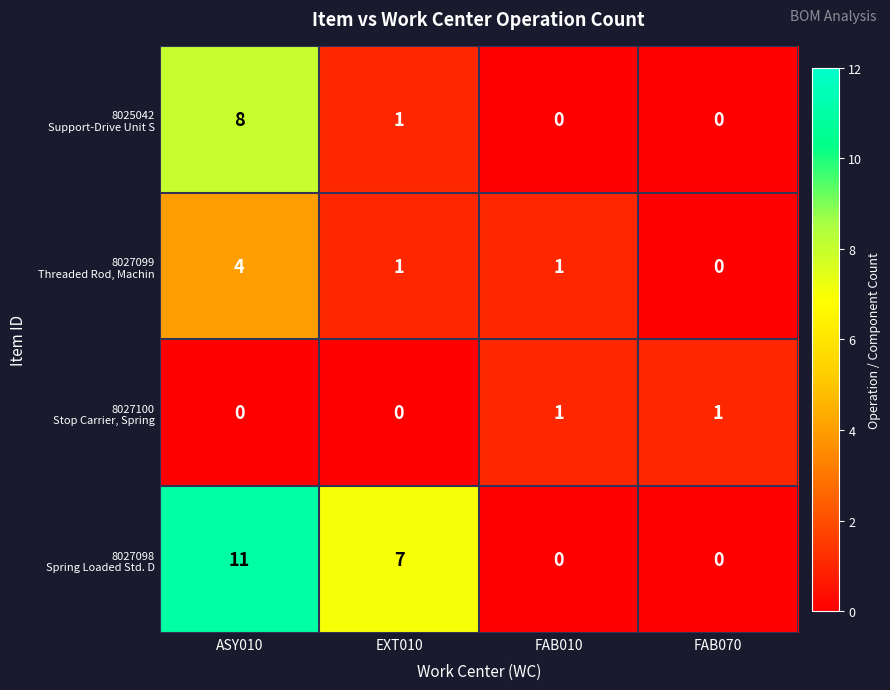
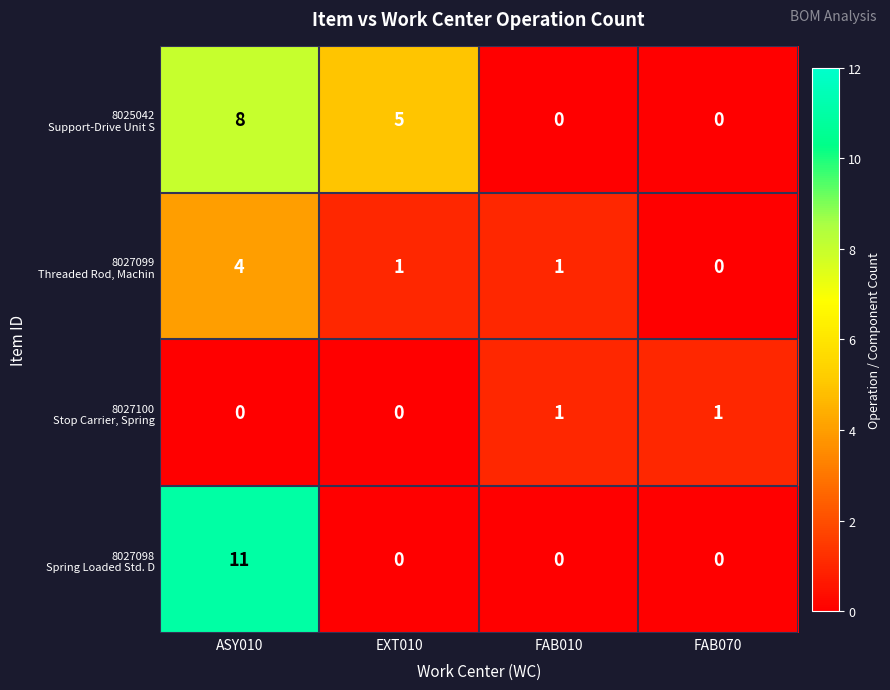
  {
    "8025042 Support-Drive Unit S": {
      "ASY010": 8,
-     "EXT010": 1,
+     "EXT010": 5,
      "FAB010": 0,
      "FAB070": 0
    },
    "8027099 Threaded Rod, Machin": {
      "ASY010": 4,
      "EXT010": 1,
      "FAB010": 1,
      "FAB070": 0
    },
    "8027100 Stop Carrier, Spring": {
      "ASY010": 0,
      "EXT010": 0,
      "FAB010": 1,
      "FAB070": 1
    },
    "8027098 Spring Loaded Std. D": {
      "ASY010": 11,
-     "EXT010": 7,
+     "EXT010": 0,
      "FAB010": 0,
      "FAB070": 0
    }
  }
